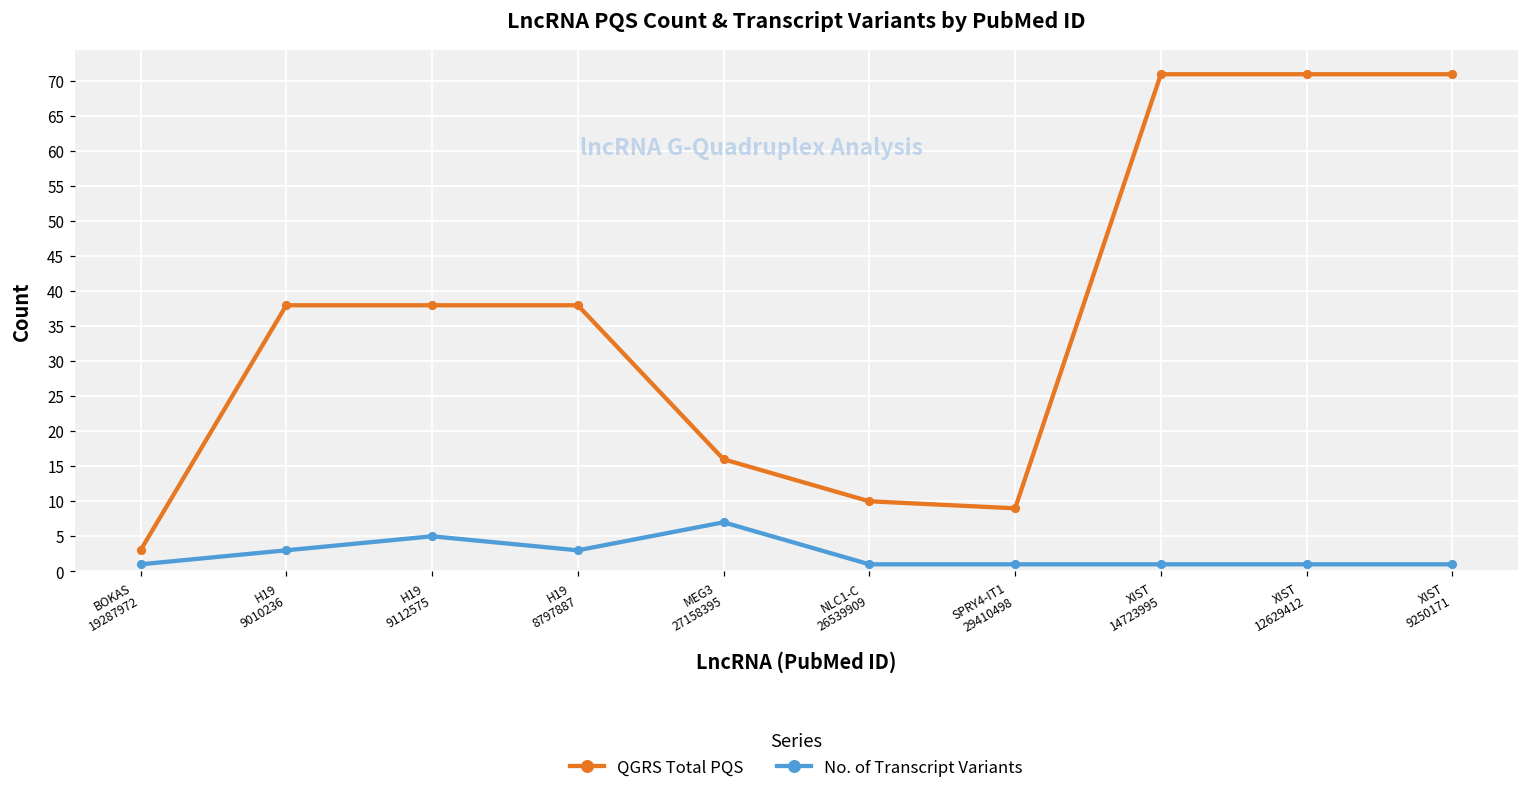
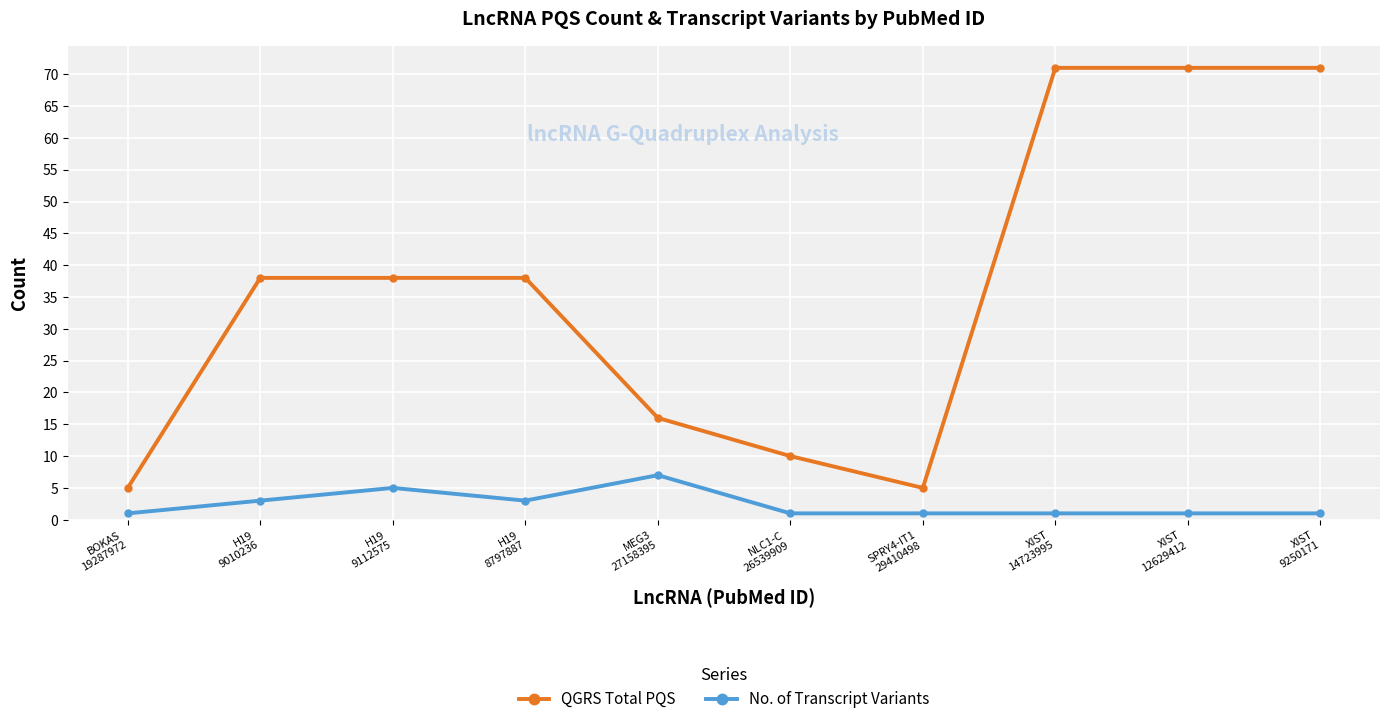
  {
    "QGRS Total PQS": {
-     "BOKAS 19287972": 3,
+     "BOKAS 19287972": 5,
      "H19 9010236": 38,
      "H19 9112575": 38,
      "H19 8797887": 38,
      "MEG3 27158395": 16,
      "NLC1-C 26539909": 10,
-     "SPRY4-IT1 29410498": 9,
+     "SPRY4-IT1 29410498": 5,
      "XIST 14723995": 71,
      "XIST 12629412": 71,
      "XIST 9250171": 71
    },
    "No. of Transcript Variants": {
      "BOKAS 19287972": 1,
      "H19 9010236": 3,
      "H19 9112575": 5,
      "H19 8797887": 3,
      "MEG3 27158395": 7,
      "NLC1-C 26539909": 1,
      "SPRY4-IT1 29410498": 1,
      "XIST 14723995": 1,
      "XIST 12629412": 1,
      "XIST 9250171": 1
    }
  }
